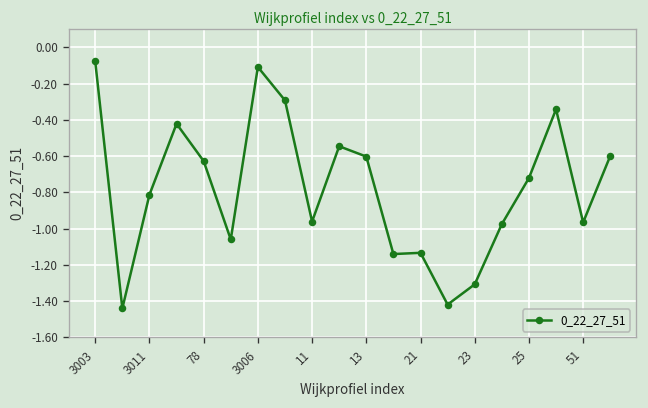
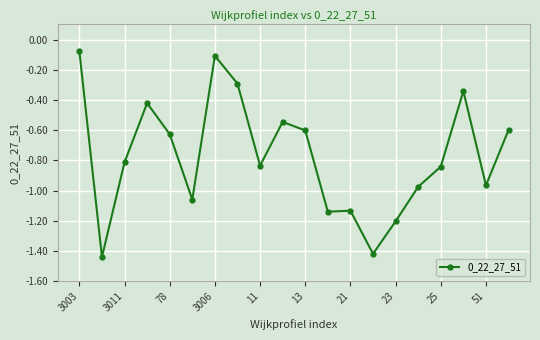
  {
    "3003": -0.08,
    "3011": -0.81,
    "78": -0.63,
    "3006": -0.11,
-   "11": -0.96,
+   "11": -0.84,
    "13": -0.60,
    "21": -1.13,
-   "23": -1.31,
-   "25": -0.72,
+   "23": -1.20,
+   "25": -0.84,
    "51": -0.97
  }
